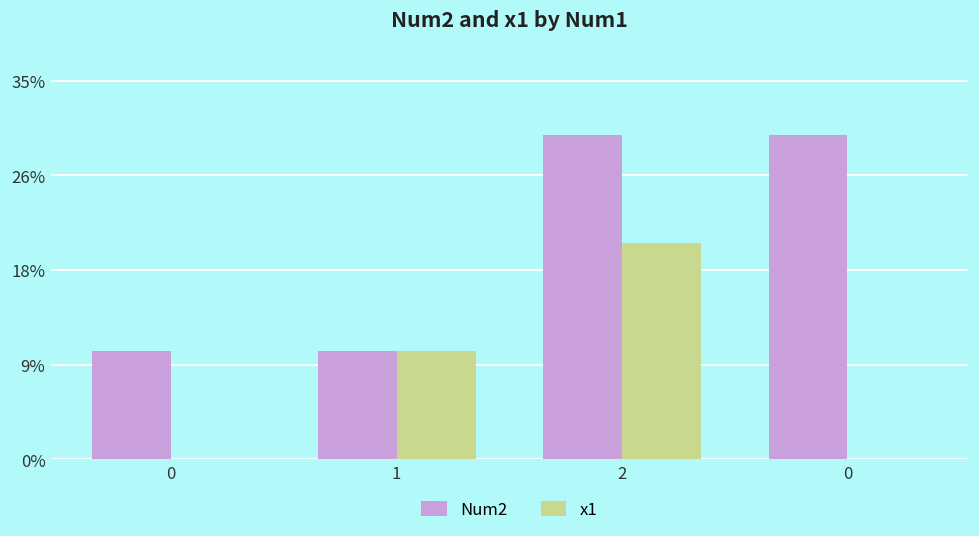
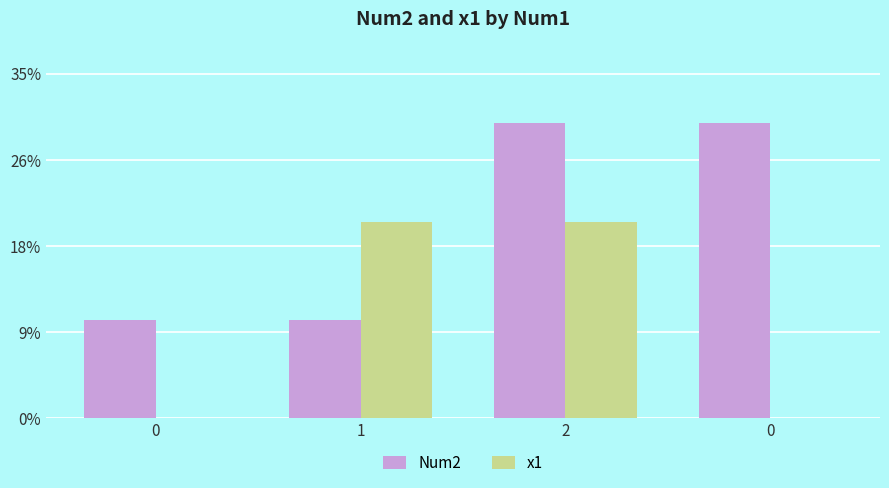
  {
    "Num2": {
      "1": "10%",
      "2": "30%"
    },
    "x1": {
-     "1": "10%",
+     "1": "20%",
      "2": "20%"
    }
  }
